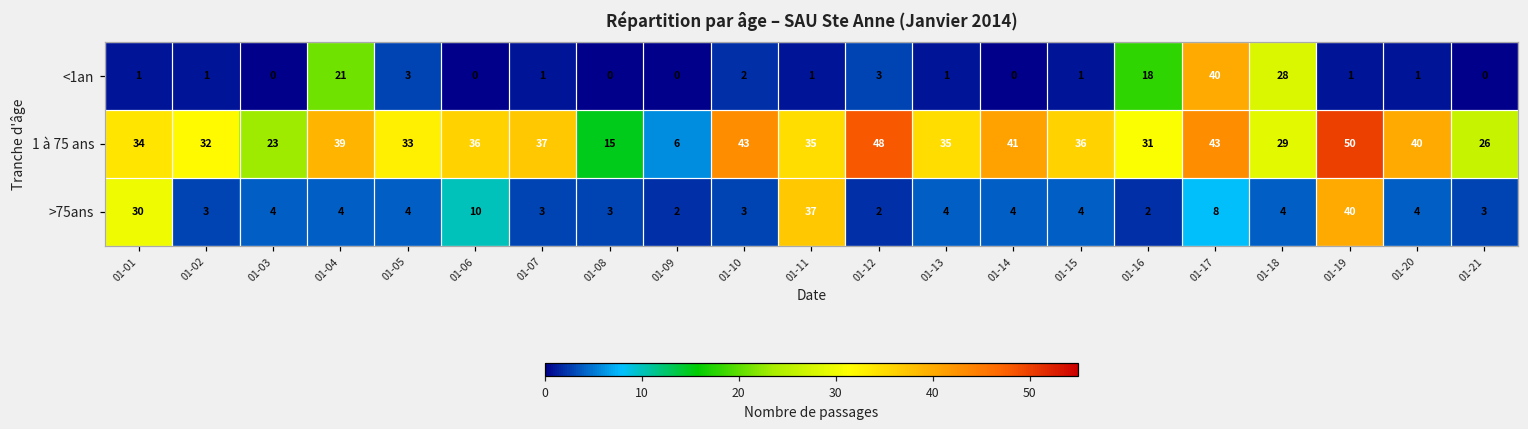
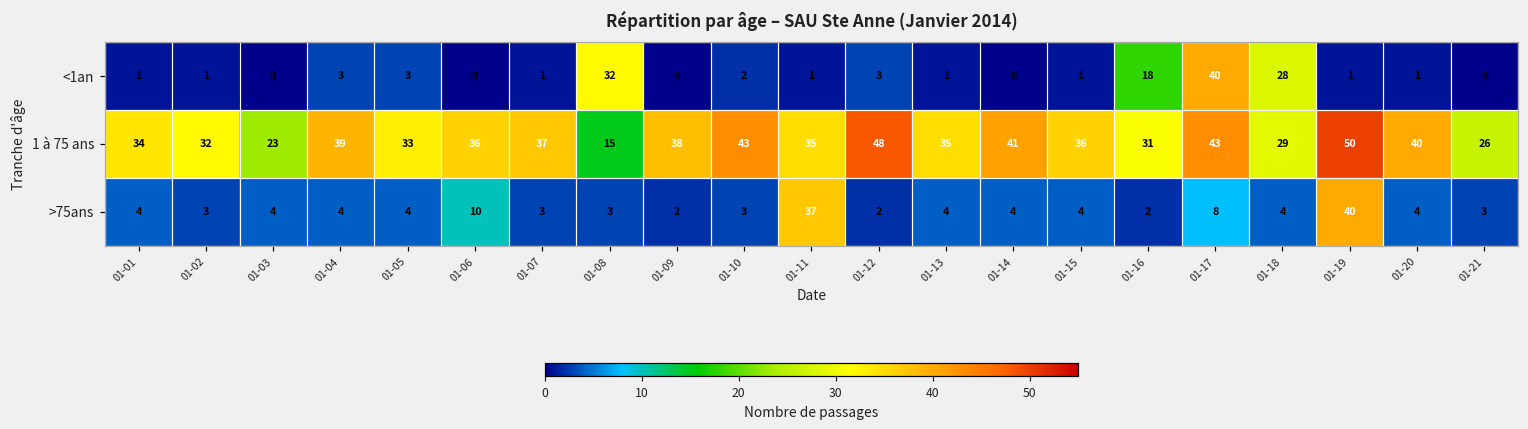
  {
    "<1an": {
      "01-01": 1,
      "01-02": 1,
      "01-03": 0,
-     "01-04": 21,
+     "01-04": 3,
      "01-05": 3,
      "01-06": 0,
      "01-07": 1,
-     "01-08": 0,
+     "01-08": 32,
      "01-09": 0,
      "01-10": 2,
      "01-11": 1,
      "01-12": 3,
      "01-13": 1,
      "01-14": 0,
      "01-15": 1,
      "01-16": 18,
      "01-17": 40,
      "01-18": 28,
      "01-19": 1,
      "01-20": 1,
      "01-21": 0
    },
    "1 à 75 ans": {
      "01-01": 34,
      "01-02": 32,
      "01-03": 23,
      "01-04": 39,
      "01-05": 33,
      "01-06": 36,
      "01-07": 37,
      "01-08": 15,
-     "01-09": 6,
+     "01-09": 38,
      "01-10": 43,
      "01-11": 35,
      "01-12": 48,
      "01-13": 35,
      "01-14": 41,
      "01-15": 36,
      "01-16": 31,
      "01-17": 43,
      "01-18": 29,
      "01-19": 50,
      "01-20": 40,
      "01-21": 26
    },
    ">75ans": {
-     "01-01": 30,
+     "01-01": 4,
      "01-02": 3,
      "01-03": 4,
      "01-04": 4,
      "01-05": 4,
      "01-06": 10,
      "01-07": 3,
      "01-08": 3,
      "01-09": 2,
      "01-10": 3,
      "01-11": 37,
      "01-12": 2,
      "01-13": 4,
      "01-14": 4,
      "01-15": 4,
      "01-16": 2,
      "01-17": 8,
      "01-18": 4,
      "01-19": 40,
      "01-20": 4,
      "01-21": 3
    }
  }
